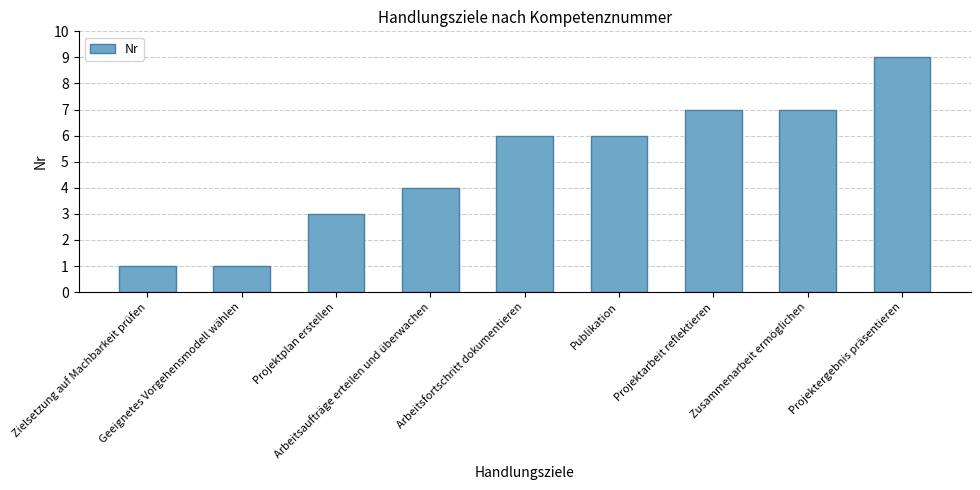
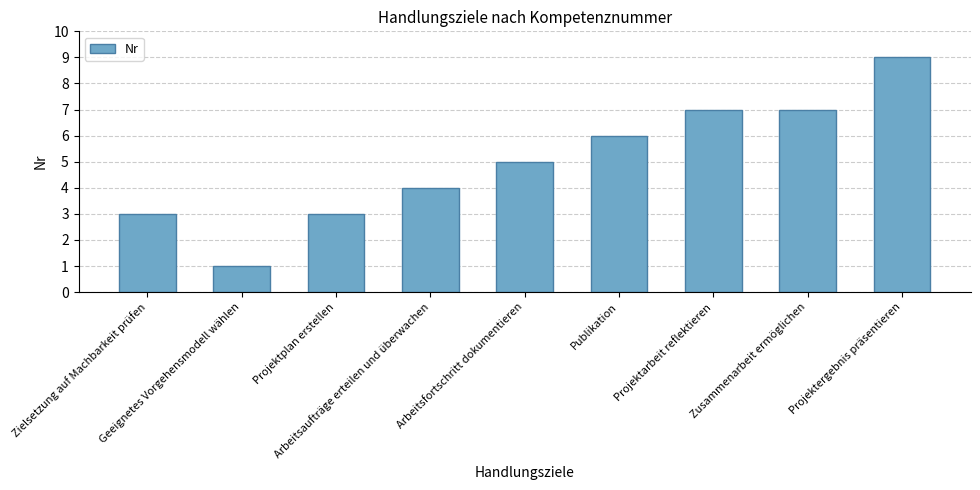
  {
-   "Zielsetzung auf Machbarkeit prüfen": 1,
+   "Zielsetzung auf Machbarkeit prüfen": 3,
    "Geeignetes Vorgehensmodell wählen": 1,
    "Projektplan erstellen": 3,
    "Arbeitsaufträge erteilen und überwachen": 4,
-   "Arbeitsfortschritt dokumentieren": 6,
+   "Arbeitsfortschritt dokumentieren": 5,
    "Publikation": 6,
    "Projektarbeit reflektieren": 7,
    "Zusammenarbeit ermöglichen": 7,
    "Projektergebnis präsentieren": 9
  }
